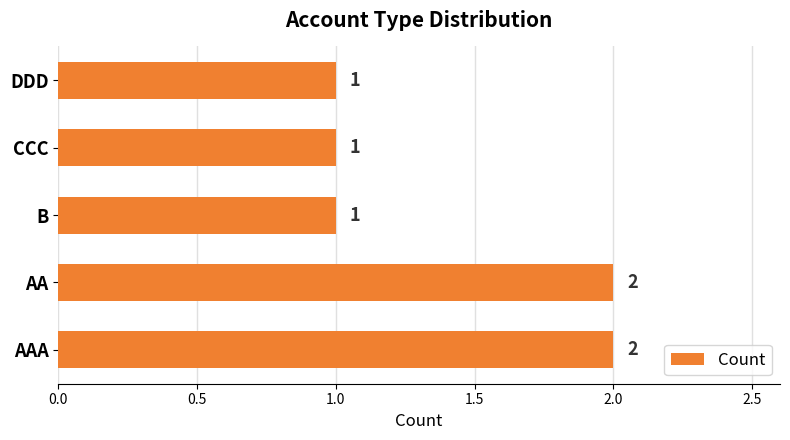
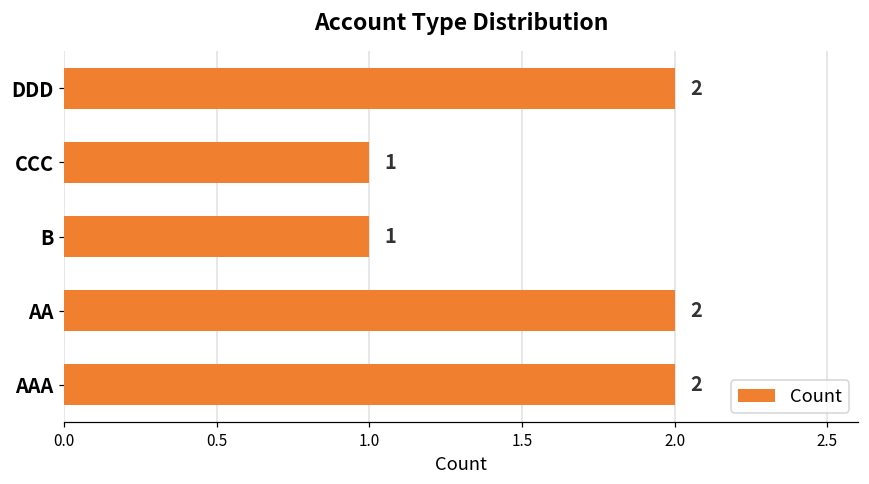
  {
-   "DDD": 1,
+   "DDD": 2,
    "CCC": 1,
    "B": 1,
    "AA": 2,
    "AAA": 2
  }
